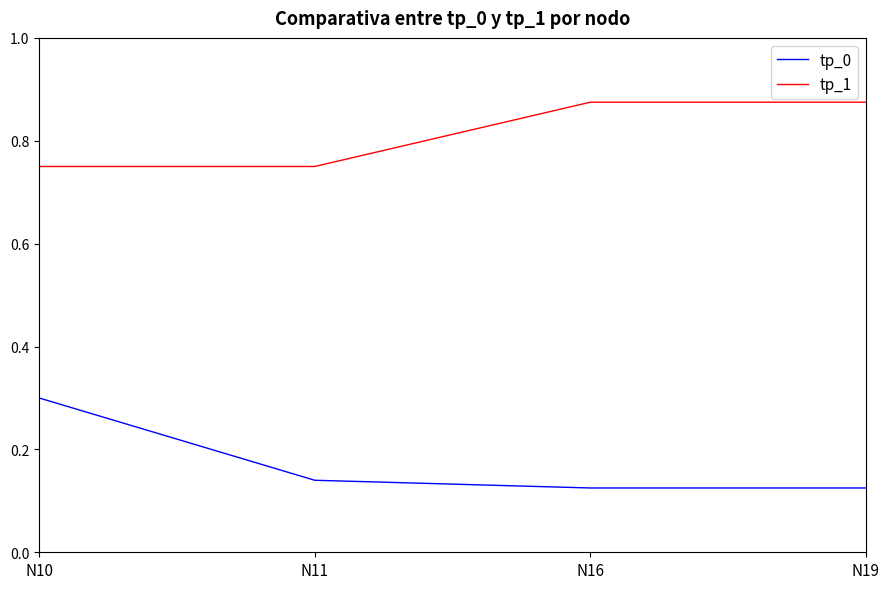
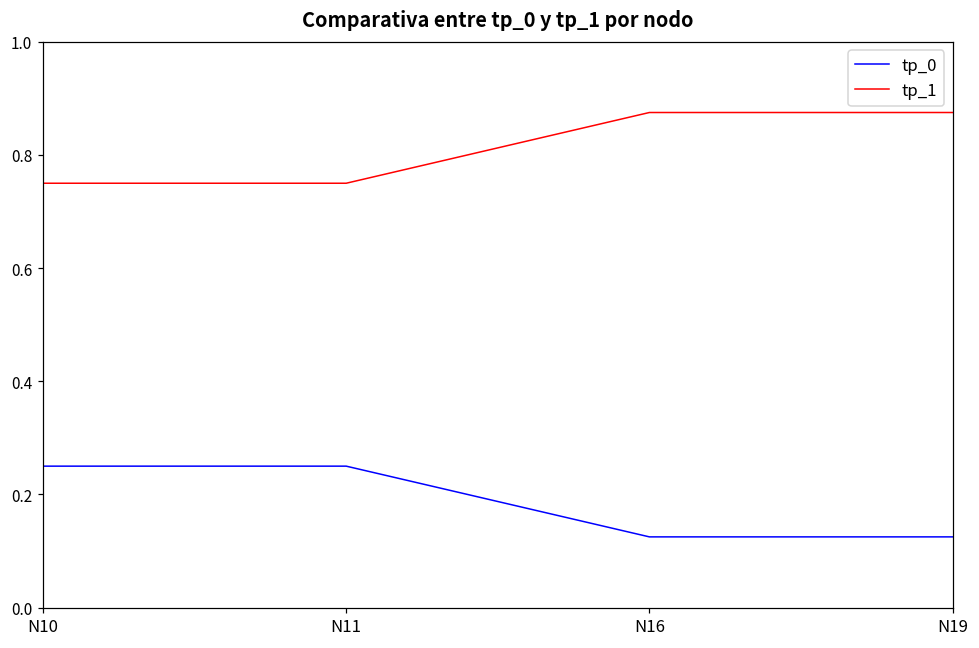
  {
    "tp_0": {
-     "N10": 0.30,
-     "N11": 0.14,
+     "N10": 0.25,
+     "N11": 0.25,
      "N16": 0.13,
      "N19": 0.13
    },
    "tp_1": {
      "N10": 0.75,
      "N11": 0.75,
      "N16": 0.88,
      "N19": 0.88
    }
  }
